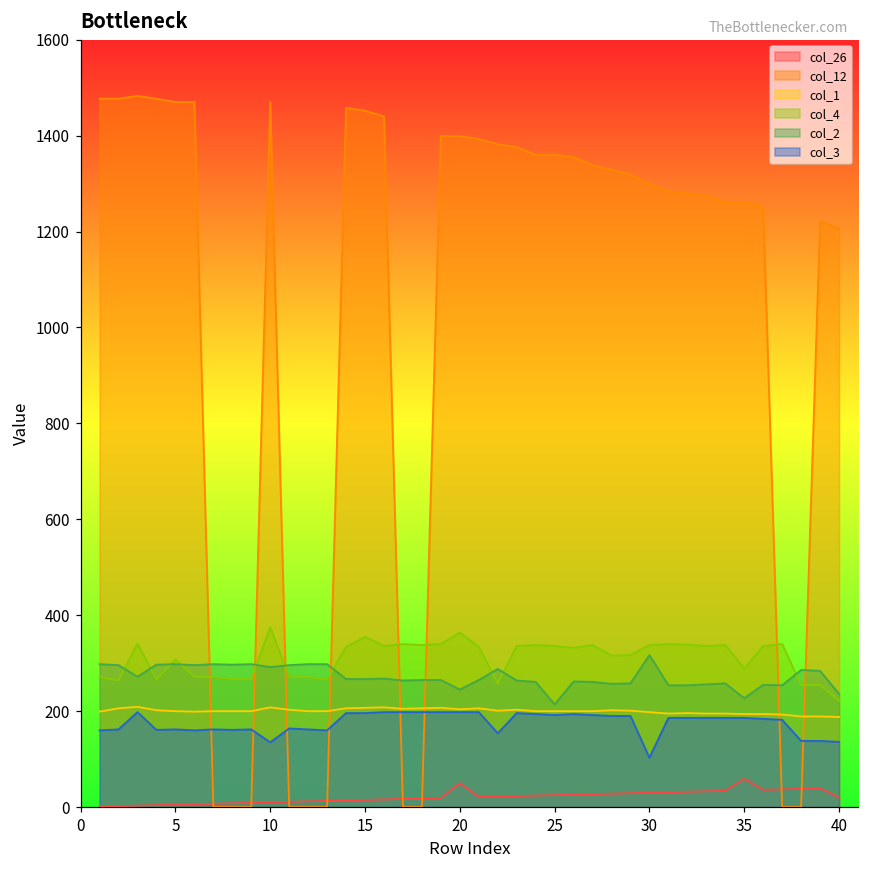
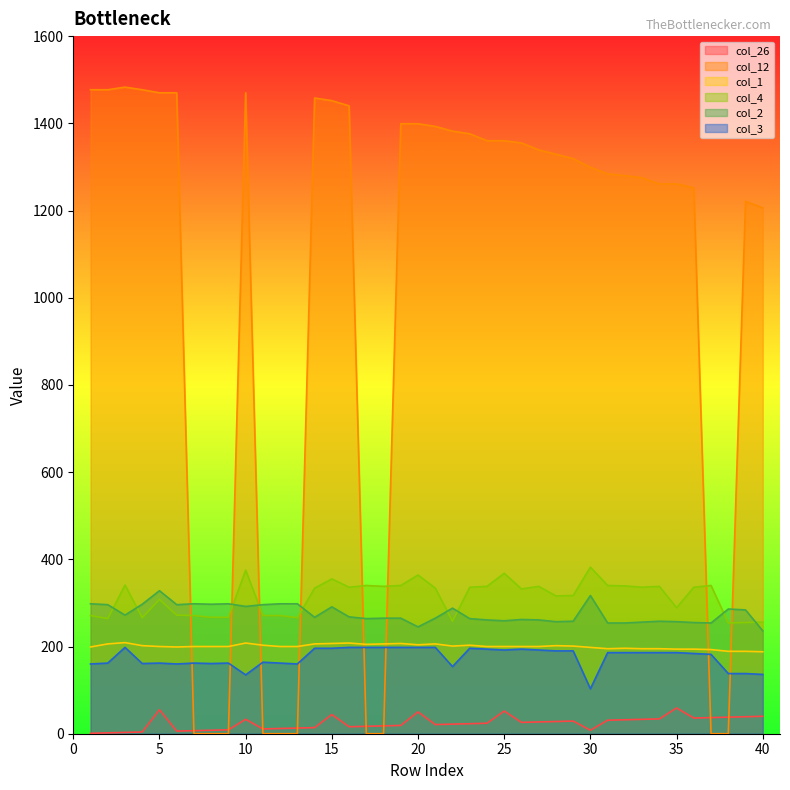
  {
    "col_26": {
-     "5": 10,
-     "10": 10,
-     "15": 20,
+     "5": 60,
+     "10": 30,
+     "15": 40,
      "20": 50,
-     "25": 30,
-     "30": 30,
+     "25": 50,
+     "30": 10,
      "35": 60,
-     "40": 20
+     "40": 40
    },
    "col_4": {
      "5": 310,
      "10": 380,
      "15": 360,
      "20": 360,
-     "25": 340,
-     "30": 340,
+     "25": 370,
+     "30": 380,
      "35": 290,
-     "40": 220
+     "40": 260
    },
    "col_2": {
-     "5": 300,
+     "5": 330,
      "10": 290,
-     "15": 270,
+     "15": 290,
      "20": 250,
-     "25": 210,
+     "25": 260,
      "30": 320,
-     "35": 230,
+     "35": 260,
      "40": 240
    },
    "col_3": {
      "5": 160,
      "10": 140,
      "15": 200,
      "20": 200,
      "25": 190,
      "30": 100,
      "35": 190,
      "40": 140
    }
  }
